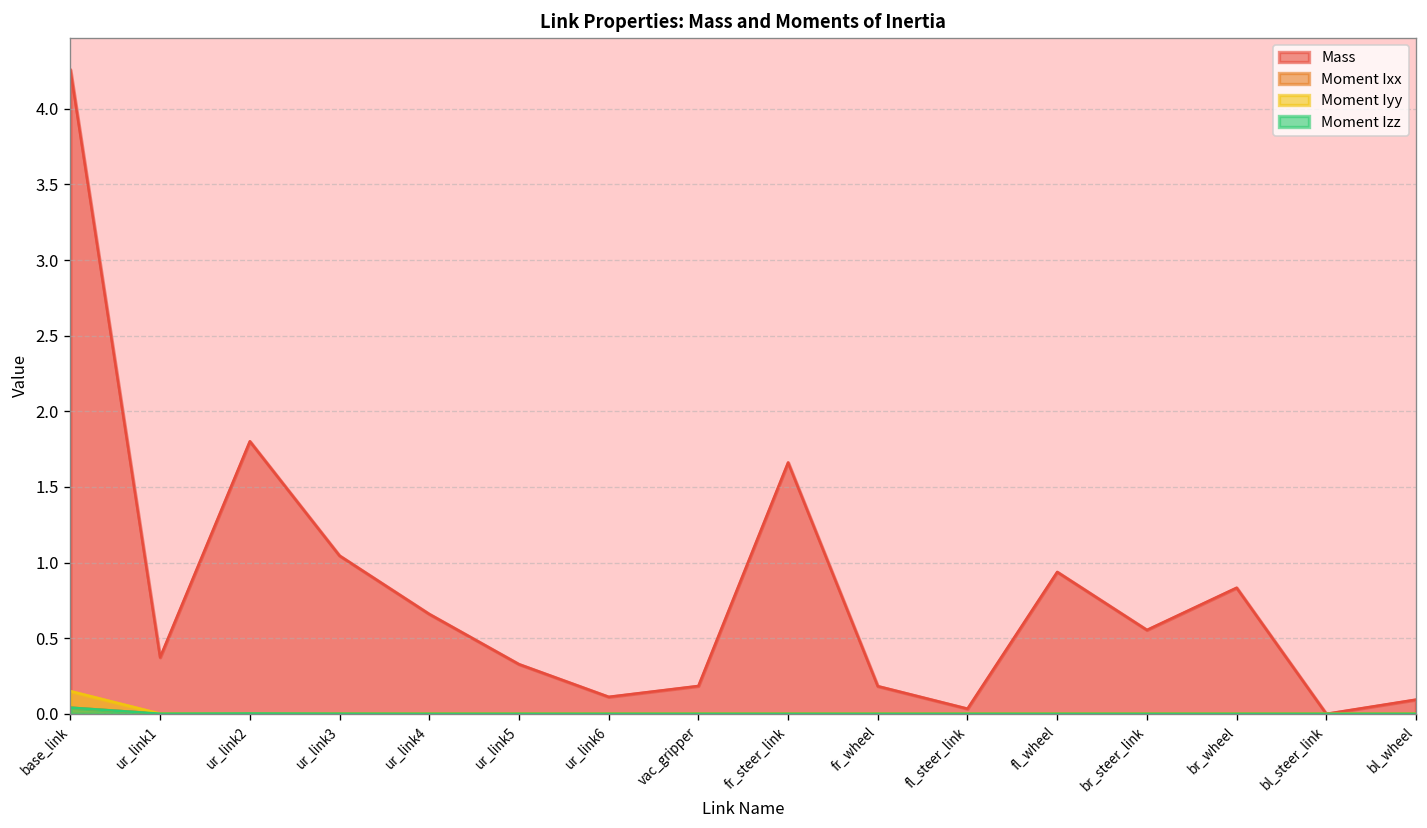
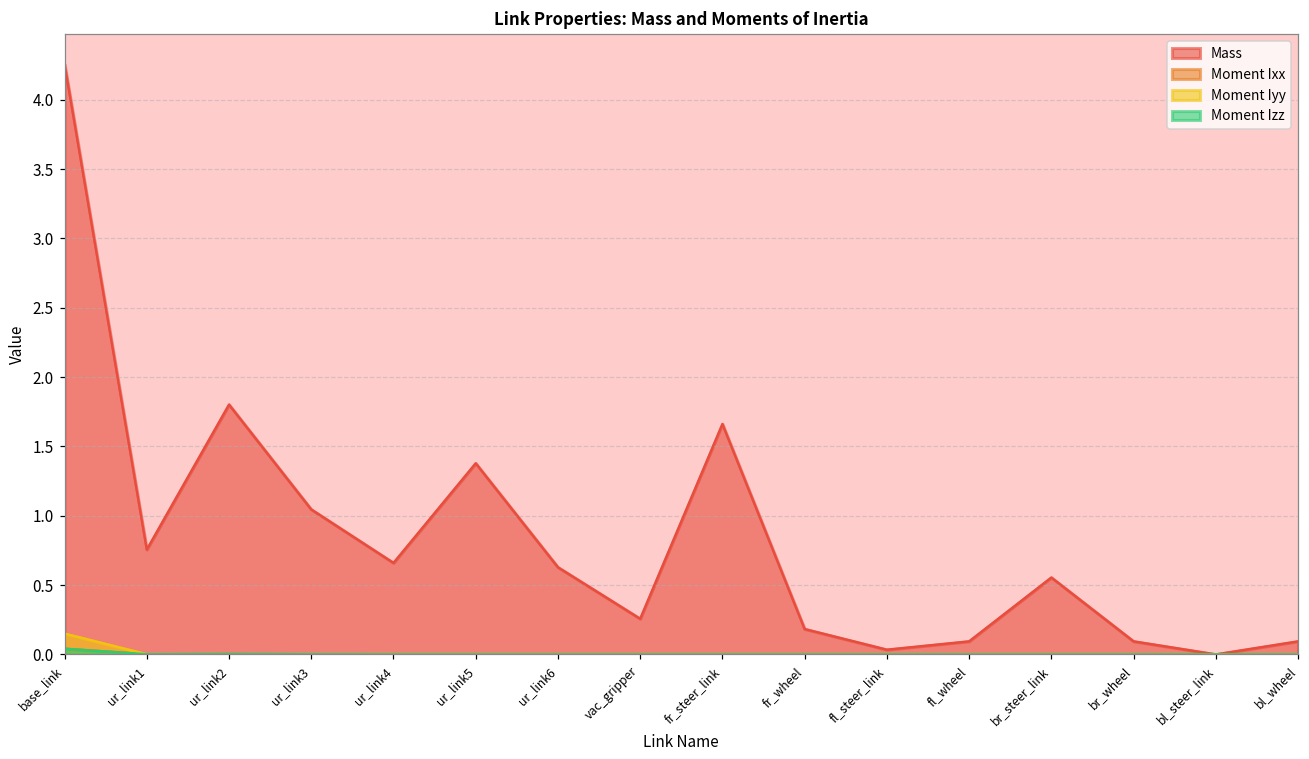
  {
    "Mass": {
      "base_link": 4.26,
-     "ur_link1": 0.37,
+     "ur_link1": 0.76,
      "ur_link2": 1.80,
      "ur_link3": 1.05,
      "ur_link4": 0.66,
-     "ur_link5": 0.33,
-     "ur_link6": 0.11,
-     "vac_gripper": 0.18,
+     "ur_link5": 1.38,
+     "ur_link6": 0.63,
+     "vac_gripper": 0.26,
      "fr_steer_link": 1.66,
      "fr_wheel": 0.18,
      "fl_steer_link": 0.03,
-     "fl_wheel": 0.94,
+     "fl_wheel": 0.09,
      "br_steer_link": 0.55,
-     "br_wheel": 0.83,
+     "br_wheel": 0.09,
      "bl_wheel": 0.09
    },
    "Moment Izz": {
      "base_link": 0.04
    },
    "Moment Iyy": {
      "base_link": 0.15
    }
  }
